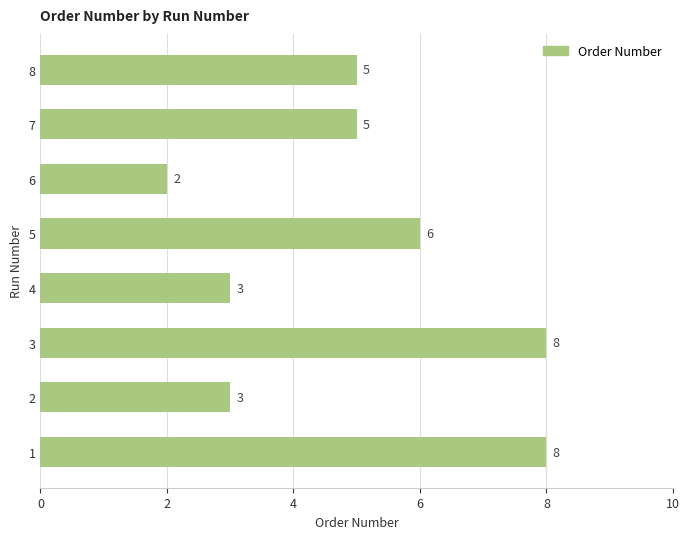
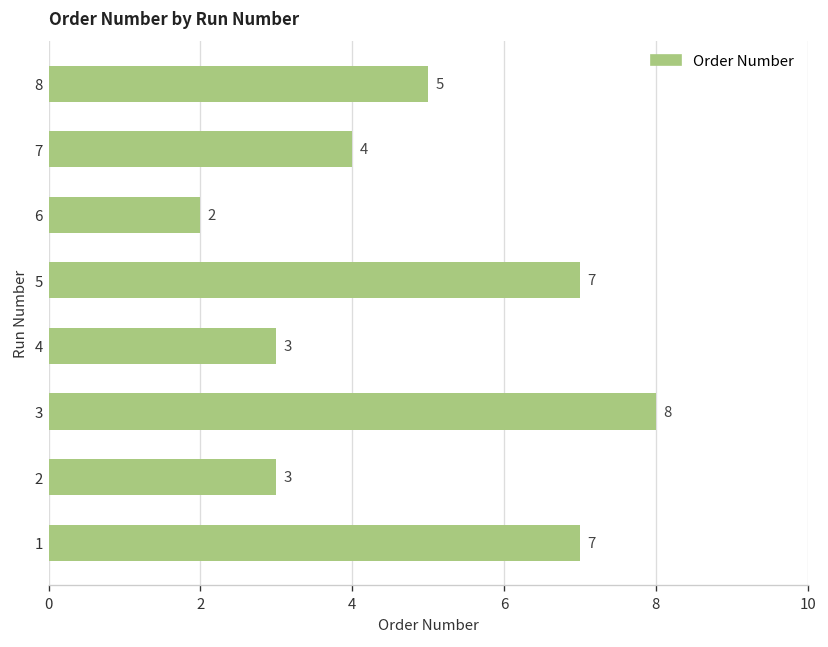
  {
    "8": 5,
-   "7": 5,
+   "7": 4,
    "6": 2,
-   "5": 6,
+   "5": 7,
    "4": 3,
    "3": 8,
    "2": 3,
-   "1": 8
+   "1": 7
  }
